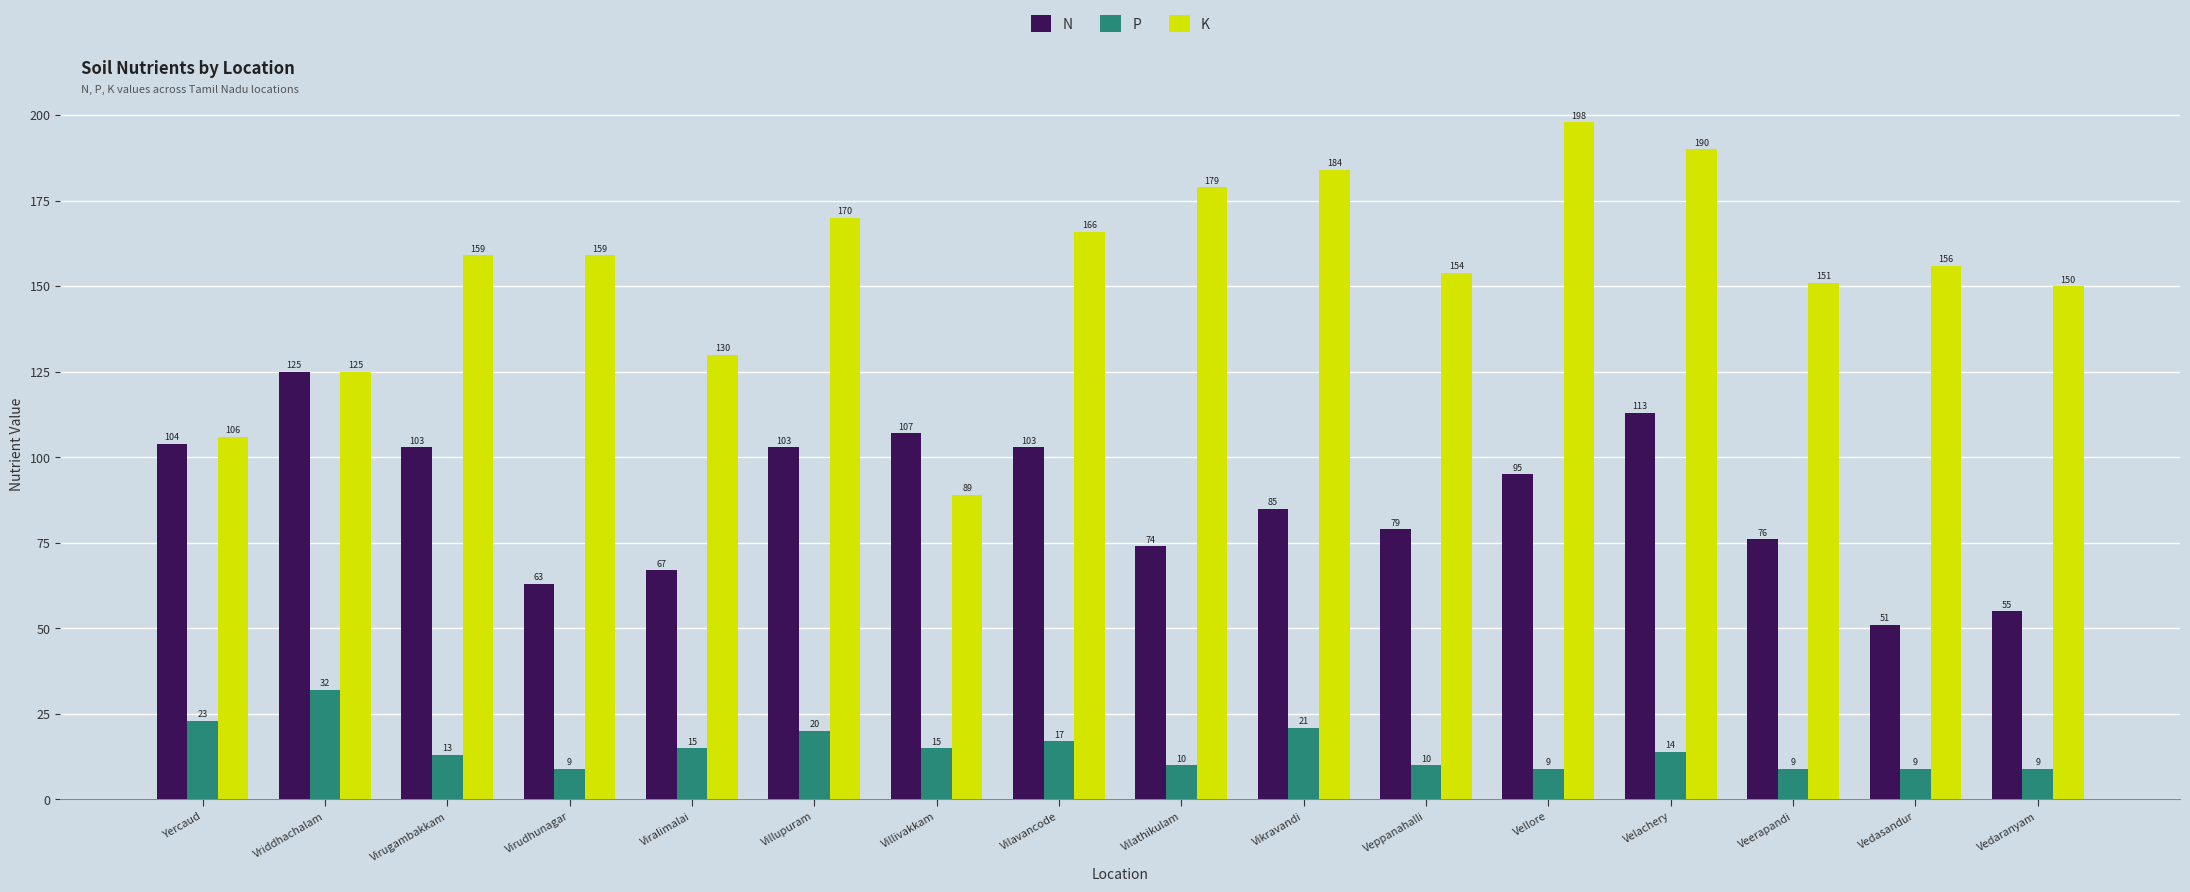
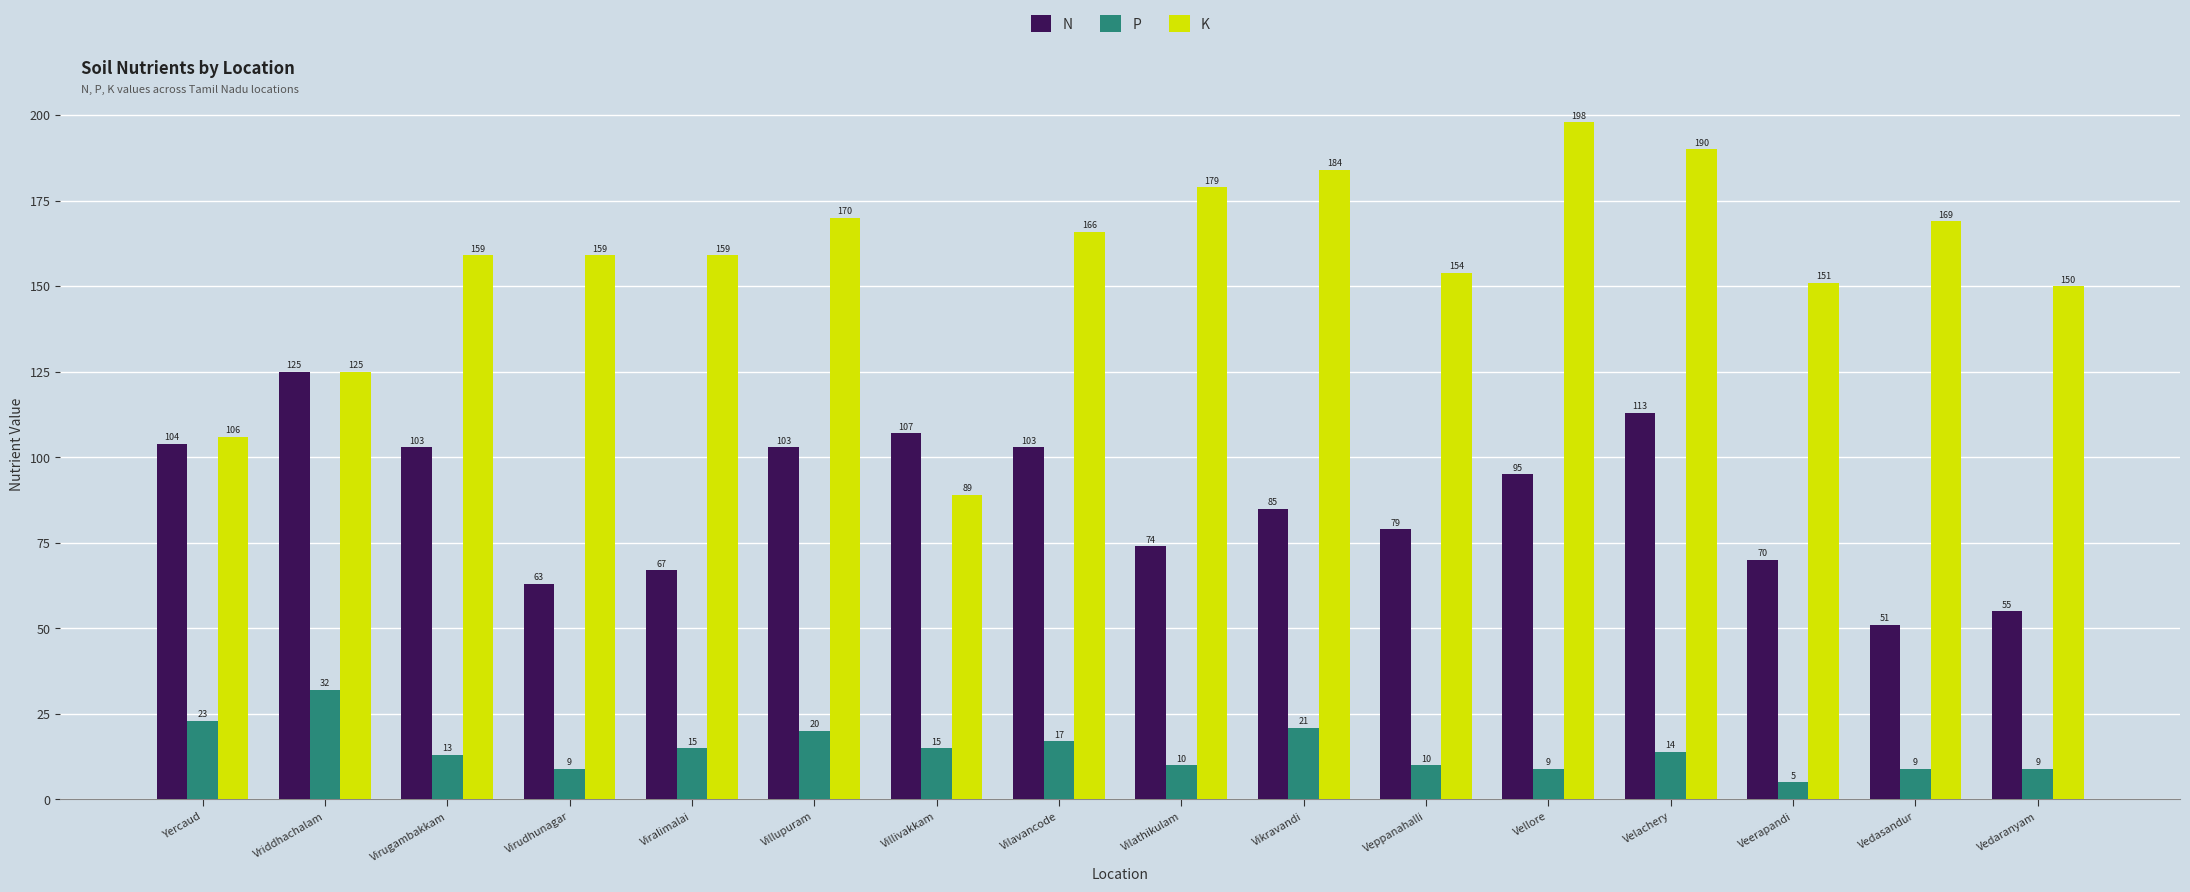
  {
    "N": {
      "Yercaud": 104,
      "Vriddhachalam": 125,
      "Virugambakkam": 103,
      "Virudhunagar": 63,
      "Viralimalai": 67,
      "Villupuram": 103,
      "Villivakkam": 107,
      "Vilavancode": 103,
      "Vilathikulam": 74,
      "Vikravandi": 85,
      "Veppanahalli": 79,
      "Vellore": 95,
      "Velachery": 113,
-     "Veerapandi": 76,
+     "Veerapandi": 70,
      "Vedasandur": 51,
      "Vedaranyam": 55
    },
    "P": {
      "Yercaud": 23,
      "Vriddhachalam": 32,
      "Virugambakkam": 13,
      "Virudhunagar": 9,
      "Viralimalai": 15,
      "Villupuram": 20,
      "Villivakkam": 15,
      "Vilavancode": 17,
      "Vilathikulam": 10,
      "Vikravandi": 21,
      "Veppanahalli": 10,
      "Vellore": 9,
      "Velachery": 14,
-     "Veerapandi": 9,
+     "Veerapandi": 5,
      "Vedasandur": 9,
      "Vedaranyam": 9
    },
    "K": {
      "Yercaud": 106,
      "Vriddhachalam": 125,
      "Virugambakkam": 159,
      "Virudhunagar": 159,
-     "Viralimalai": 130,
+     "Viralimalai": 159,
      "Villupuram": 170,
      "Villivakkam": 89,
      "Vilavancode": 166,
      "Vilathikulam": 179,
      "Vikravandi": 184,
      "Veppanahalli": 154,
      "Vellore": 198,
      "Velachery": 190,
      "Veerapandi": 151,
-     "Vedasandur": 156,
+     "Vedasandur": 169,
      "Vedaranyam": 150
    }
  }
